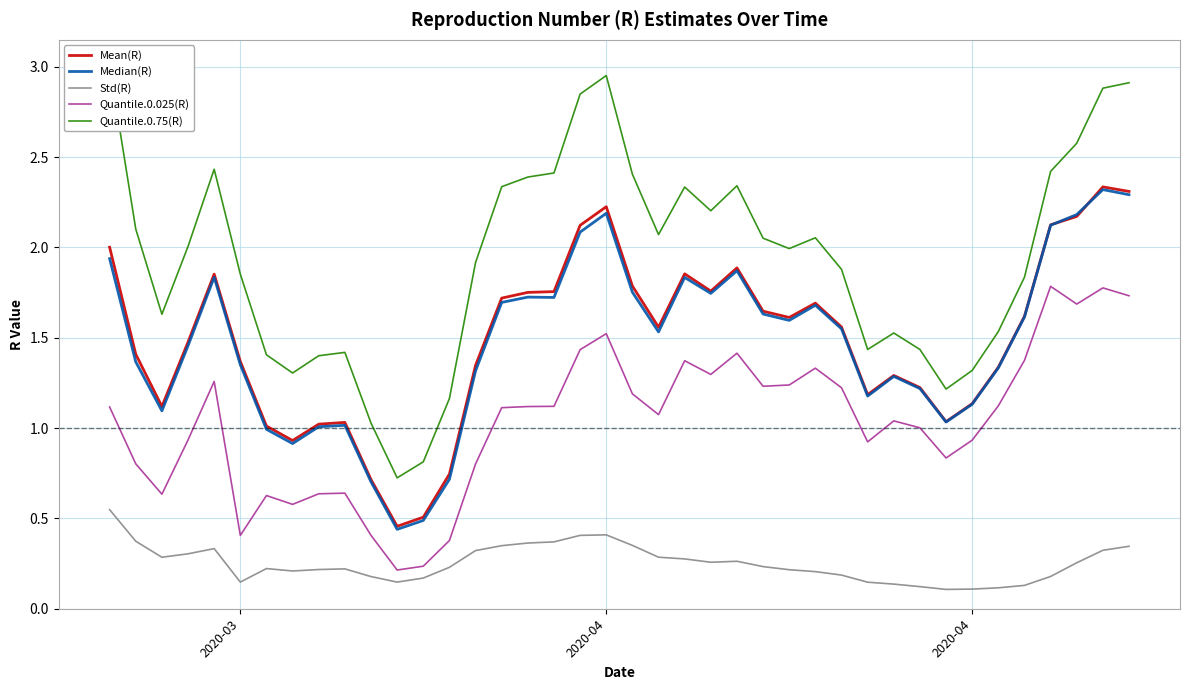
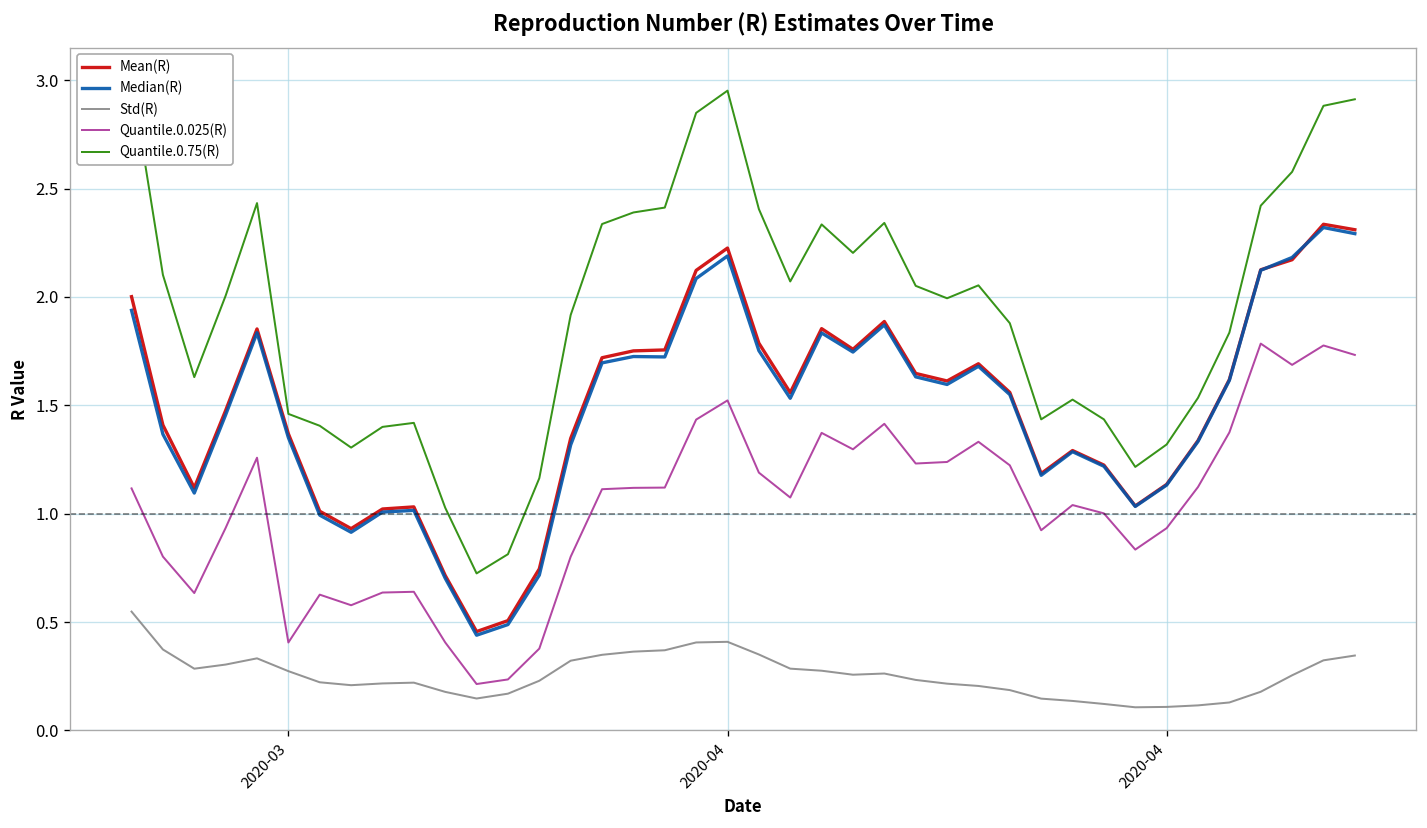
  {
    "Mean(R)": {
      "2020-03": 1.37
    },
    "Median(R)": {
      "2020-03": 1.35
    },
    "Std(R)": {
-     "2020-03": 0.15
+     "2020-03": 0.27
    },
    "Quantile.0.025(R)": {
      "2020-03": 0.41
    },
    "Quantile.0.75(R)": {
-     "2020-03": 1.85
+     "2020-03": 1.46
    }
  }
